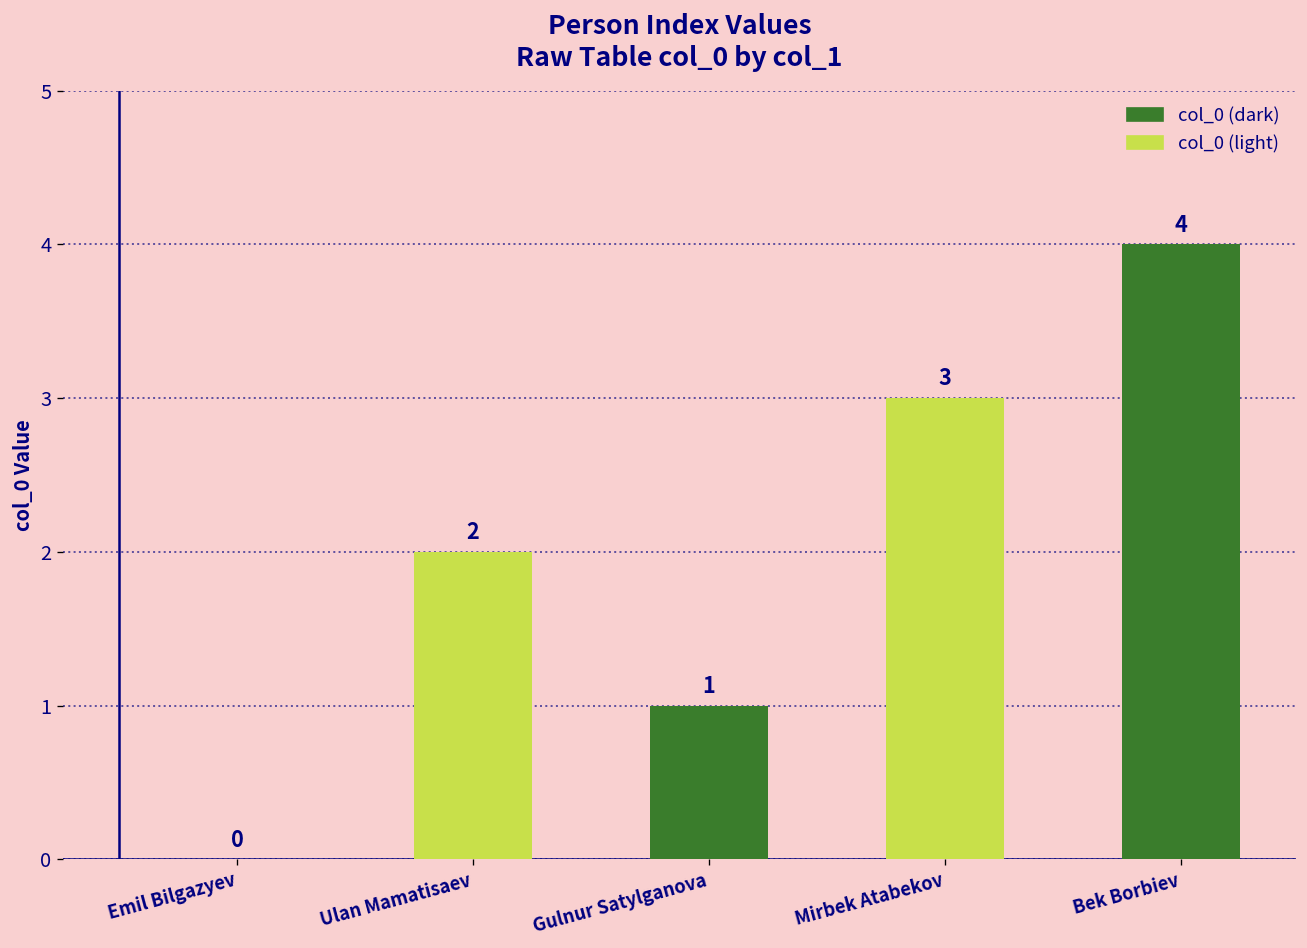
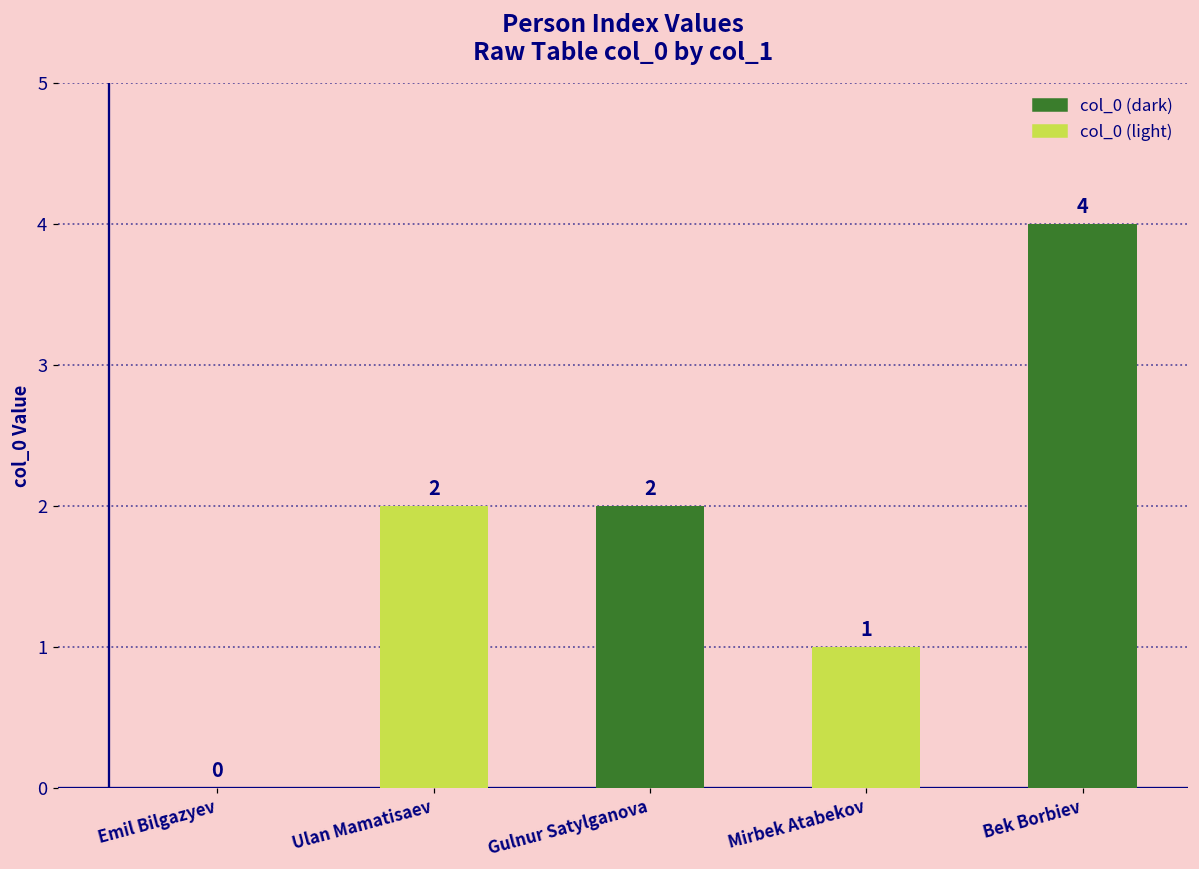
  {
    "Emil Bilgazyev": 0,
    "Ulan Mamatisaev": 2,
-   "Gulnur Satylganova": 1,
-   "Mirbek Atabekov": 3,
+   "Gulnur Satylganova": 2,
+   "Mirbek Atabekov": 1,
    "Bek Borbiev": 4
  }
